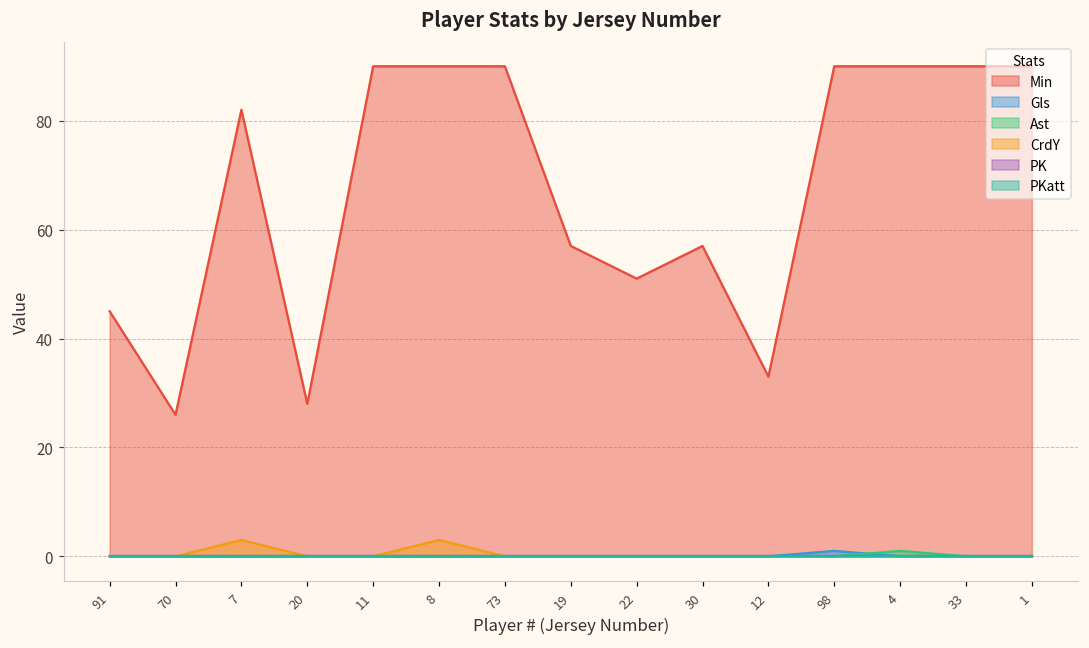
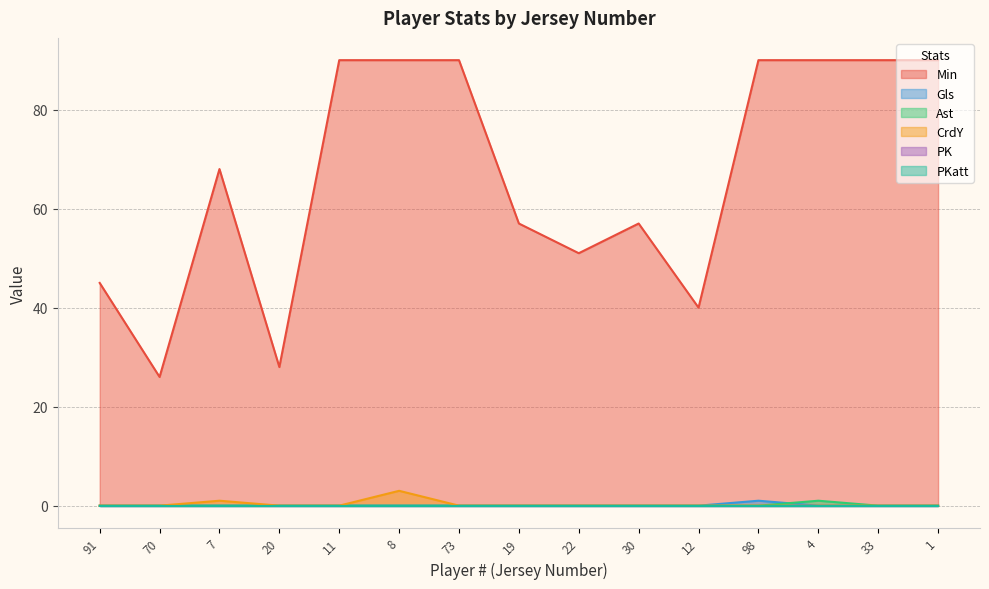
  {
    "Min": {
      "91": 45,
      "70": 26,
-     "7": 82,
+     "7": 68,
      "20": 28,
      "11": 90,
      "8": 90,
      "73": 90,
      "19": 57,
      "22": 51,
      "30": 57,
-     "12": 33,
+     "12": 40,
      "98": 90,
      "4": 90,
      "33": 90
    },
    "CrdY": {
-     "7": 3,
+     "7": 1,
      "8": 3
    }
  }
